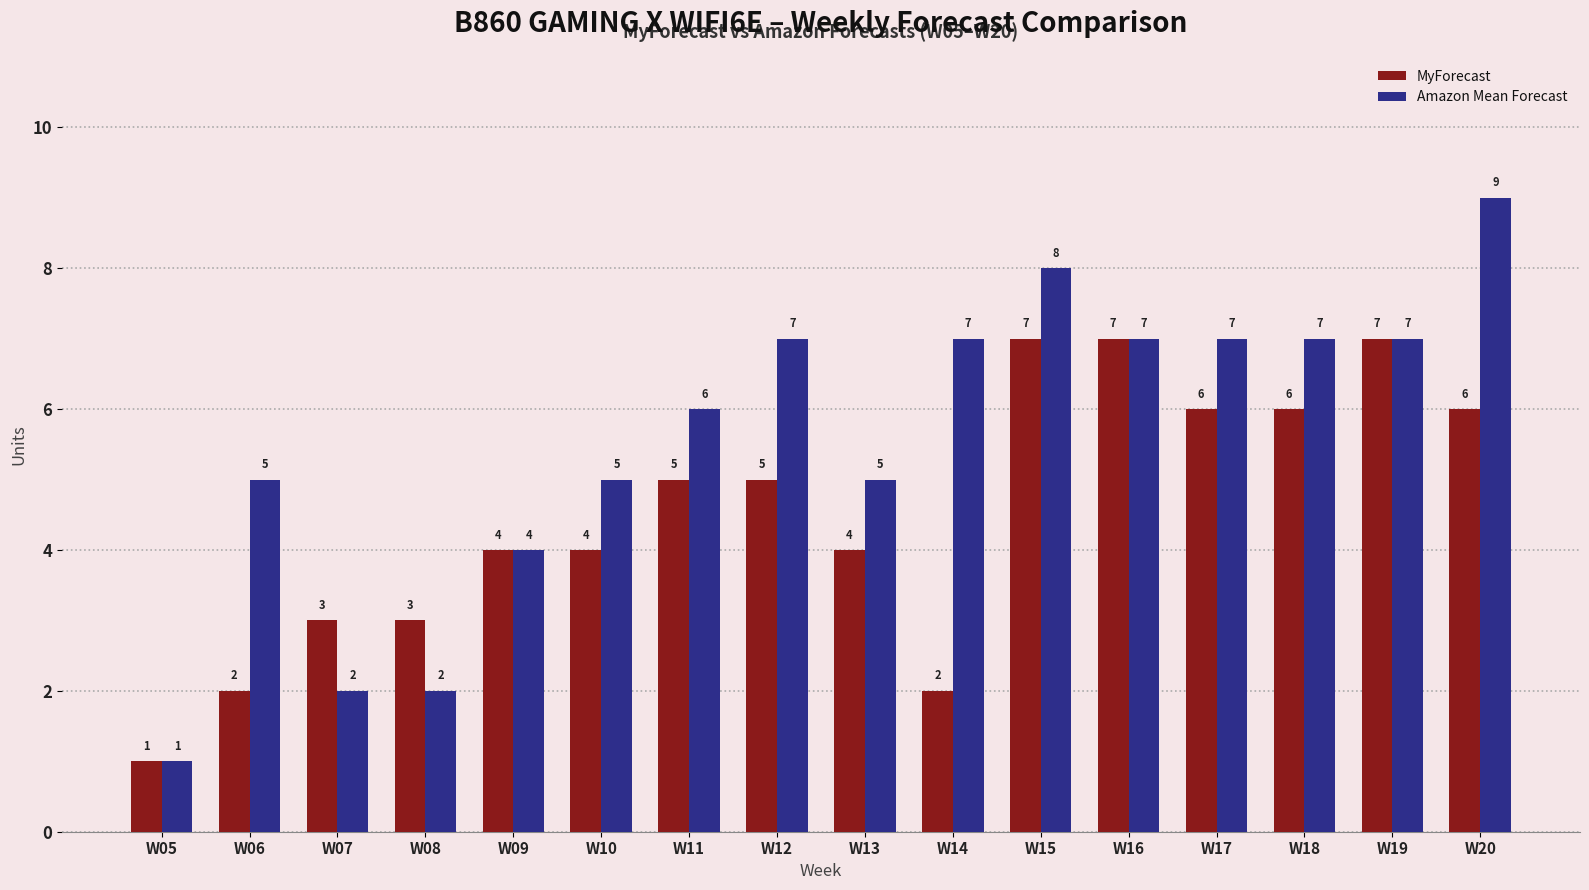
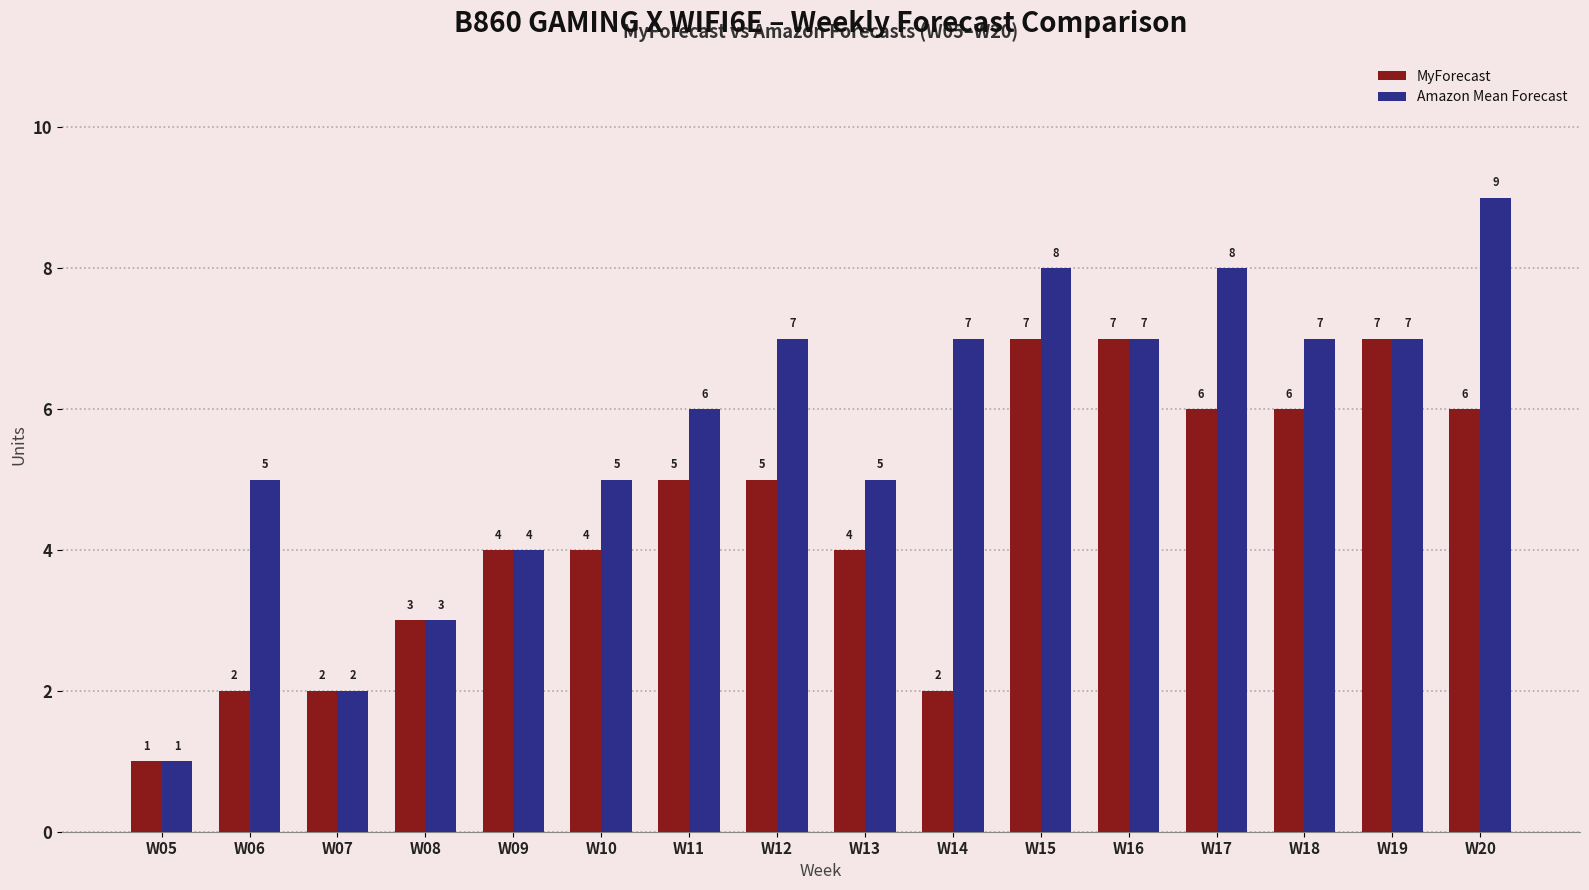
  {
    "MyForecast": {
      "W05": 1,
      "W06": 2,
-     "W07": 3,
+     "W07": 2,
      "W08": 3,
      "W09": 4,
      "W10": 4,
      "W11": 5,
      "W12": 5,
      "W13": 4,
      "W14": 2,
      "W15": 7,
      "W16": 7,
      "W17": 6,
      "W18": 6,
      "W19": 7,
      "W20": 6
    },
    "Amazon Mean Forecast": {
      "W05": 1,
      "W06": 5,
      "W07": 2,
-     "W08": 2,
+     "W08": 3,
      "W09": 4,
      "W10": 5,
      "W11": 6,
      "W12": 7,
      "W13": 5,
      "W14": 7,
      "W15": 8,
      "W16": 7,
-     "W17": 7,
+     "W17": 8,
      "W18": 7,
      "W19": 7,
      "W20": 9
    }
  }
